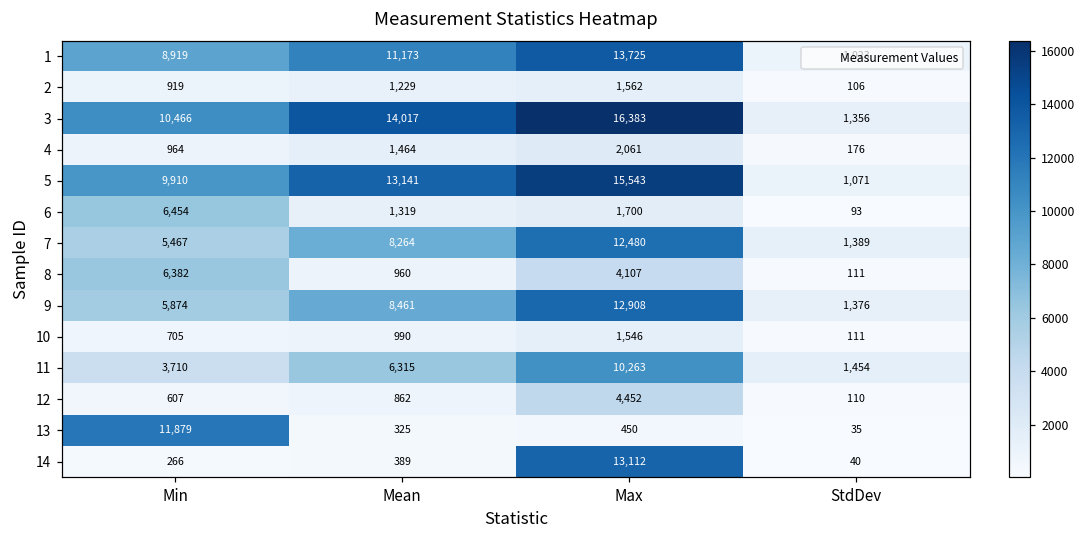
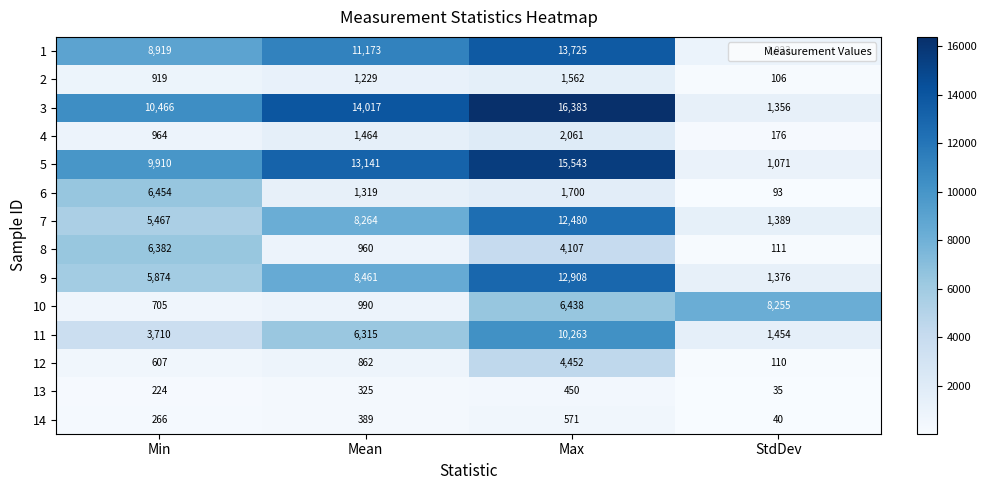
  {
    "1": {
      "Min": "8,919",
      "Mean": "11,173",
      "Max": "13,725"
    },
    "2": {
      "Min": "919",
      "Mean": "1,229",
      "Max": "1,562",
      "StdDev": "106"
    },
    "3": {
      "Min": "10,466",
      "Mean": "14,017",
      "Max": "16,383",
      "StdDev": "1,356"
    },
    "4": {
      "Min": "964",
      "Mean": "1,464",
      "Max": "2,061",
      "StdDev": "176"
    },
    "5": {
      "Min": "9,910",
      "Mean": "13,141",
      "Max": "15,543",
      "StdDev": "1,071"
    },
    "6": {
      "Min": "6,454",
      "Mean": "1,319",
      "Max": "1,700",
      "StdDev": "93"
    },
    "7": {
      "Min": "5,467",
      "Mean": "8,264",
      "Max": "12,480",
      "StdDev": "1,389"
    },
    "8": {
      "Min": "6,382",
      "Mean": "960",
      "Max": "4,107",
      "StdDev": "111"
    },
    "9": {
      "Min": "5,874",
      "Mean": "8,461",
      "Max": "12,908",
      "StdDev": "1,376"
    },
    "10": {
      "Min": "705",
      "Mean": "990",
-     "Max": "1,546",
-     "StdDev": "111"
+     "Max": "6,438",
+     "StdDev": "8,255"
    },
    "11": {
      "Min": "3,710",
      "Mean": "6,315",
      "Max": "10,263",
      "StdDev": "1,454"
    },
    "12": {
      "Min": "607",
      "Mean": "862",
      "Max": "4,452",
      "StdDev": "110"
    },
    "13": {
-     "Min": "11,879",
+     "Min": "224",
      "Mean": "325",
      "Max": "450",
      "StdDev": "35"
    },
    "14": {
      "Min": "266",
      "Mean": "389",
-     "Max": "13,112",
+     "Max": "571",
      "StdDev": "40"
    }
  }
